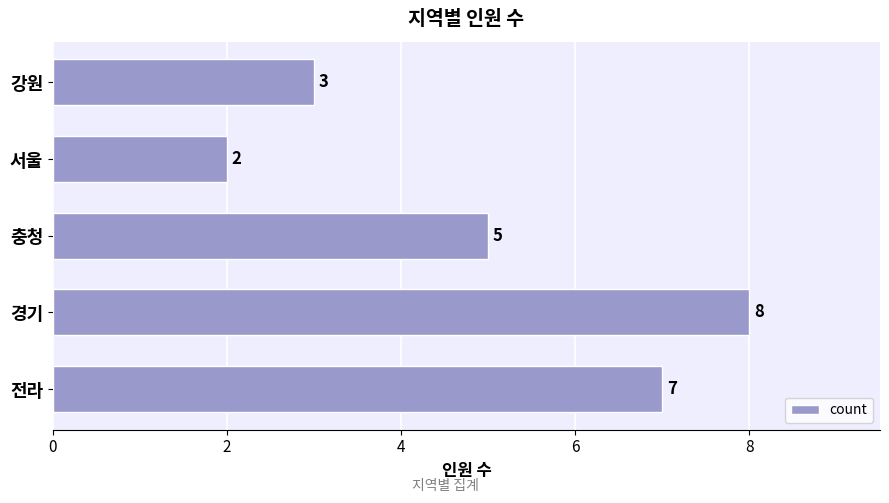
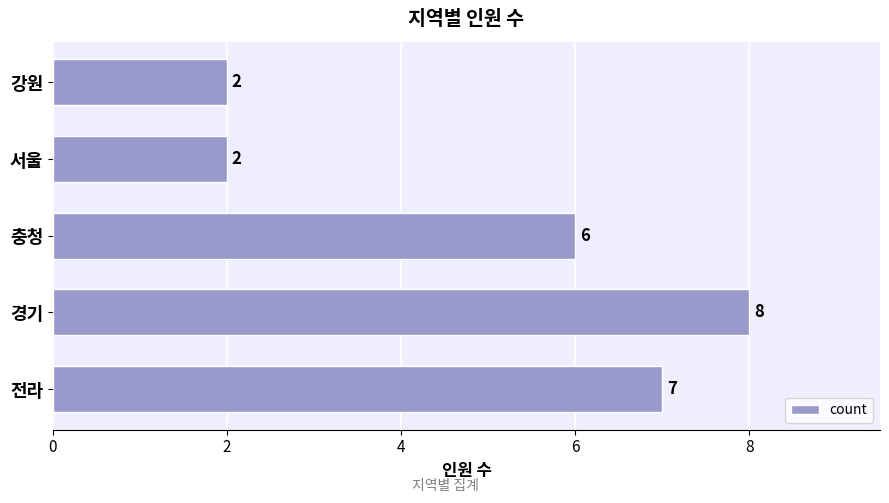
  {
-   "강원": 3,
+   "강원": 2,
    "서울": 2,
-   "충청": 5,
+   "충청": 6,
    "경기": 8,
    "전라": 7
  }
